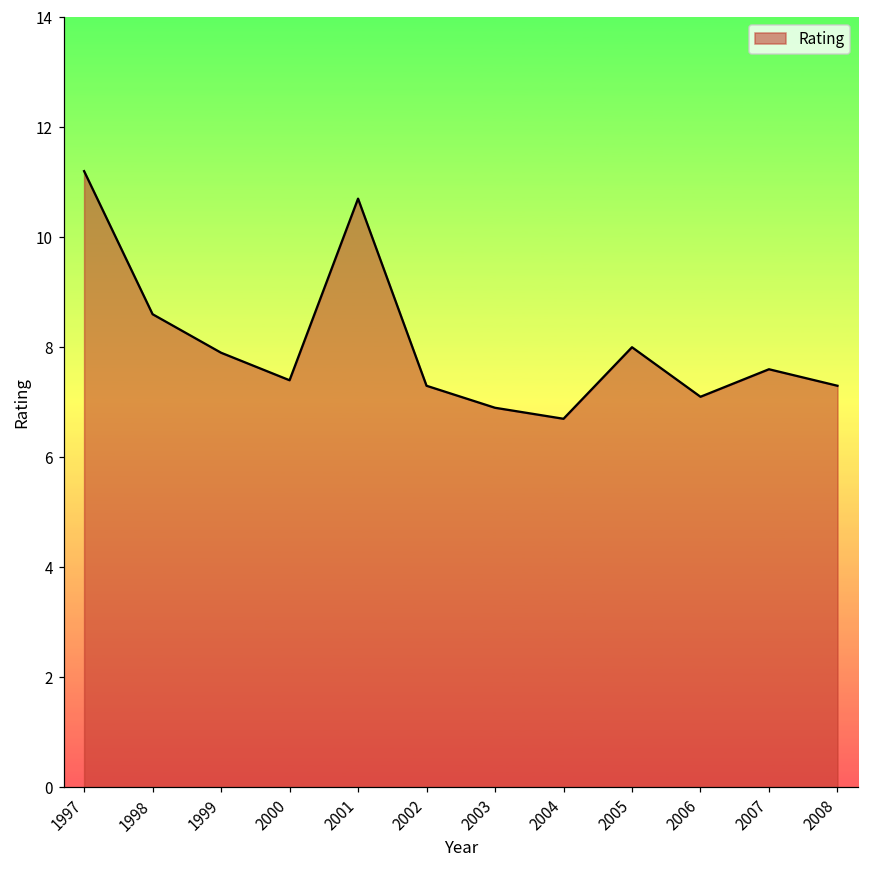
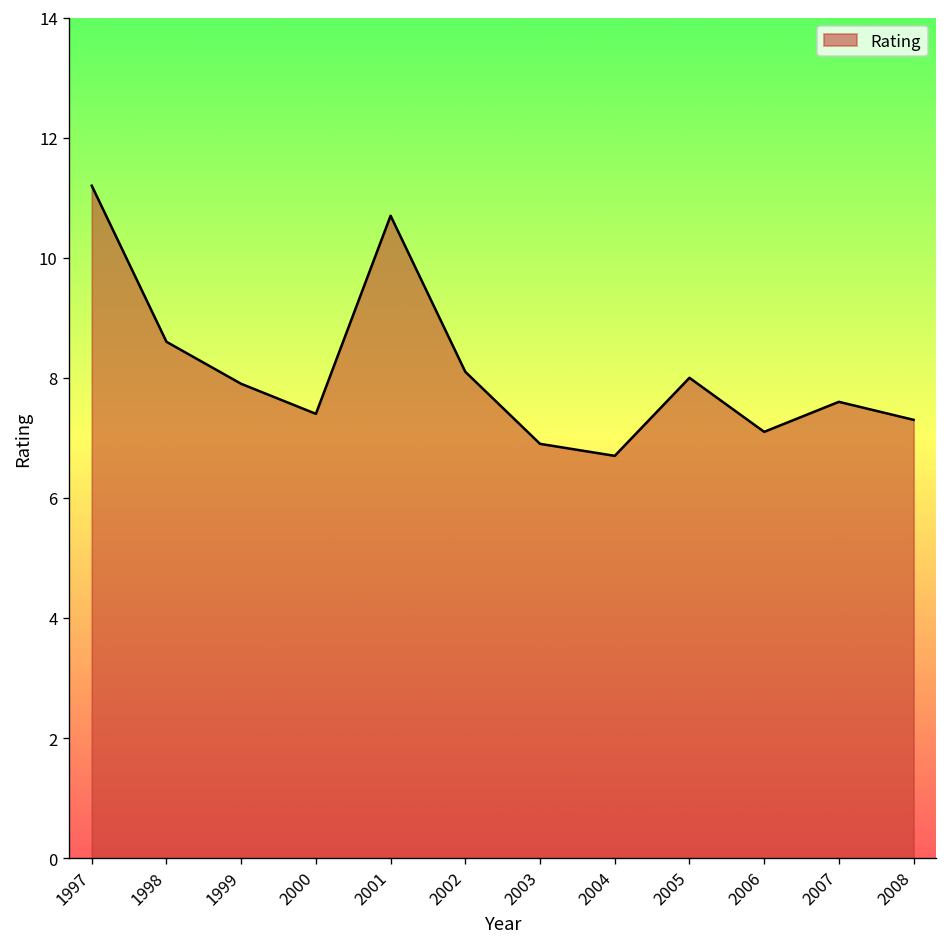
  {
    "1997": 11.2,
    "1998": 8.6,
    "1999": 7.9,
    "2000": 7.4,
    "2001": 10.7,
-   "2002": 7.3,
+   "2002": 8.1,
    "2003": 6.9,
    "2004": 6.7,
    "2005": 8.0,
    "2006": 7.1,
    "2007": 7.6,
    "2008": 7.3
  }
